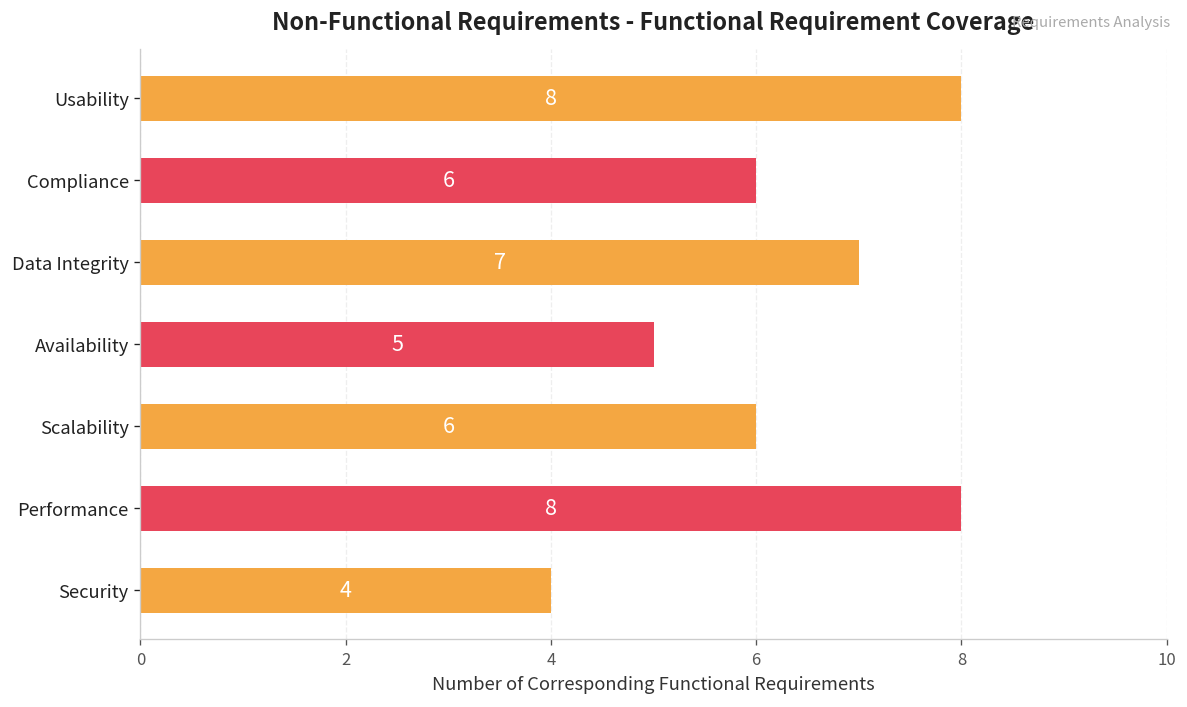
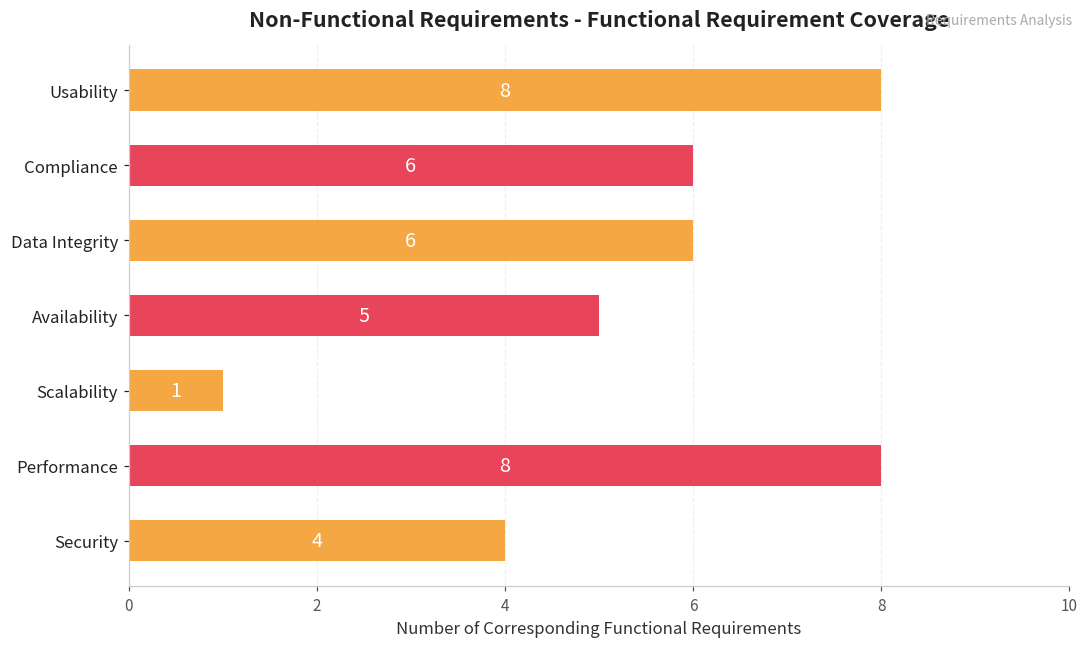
  {
    "Usability": 8,
    "Compliance": 6,
-   "Data Integrity": 7,
+   "Data Integrity": 6,
    "Availability": 5,
-   "Scalability": 6,
+   "Scalability": 1,
    "Performance": 8,
    "Security": 4
  }
